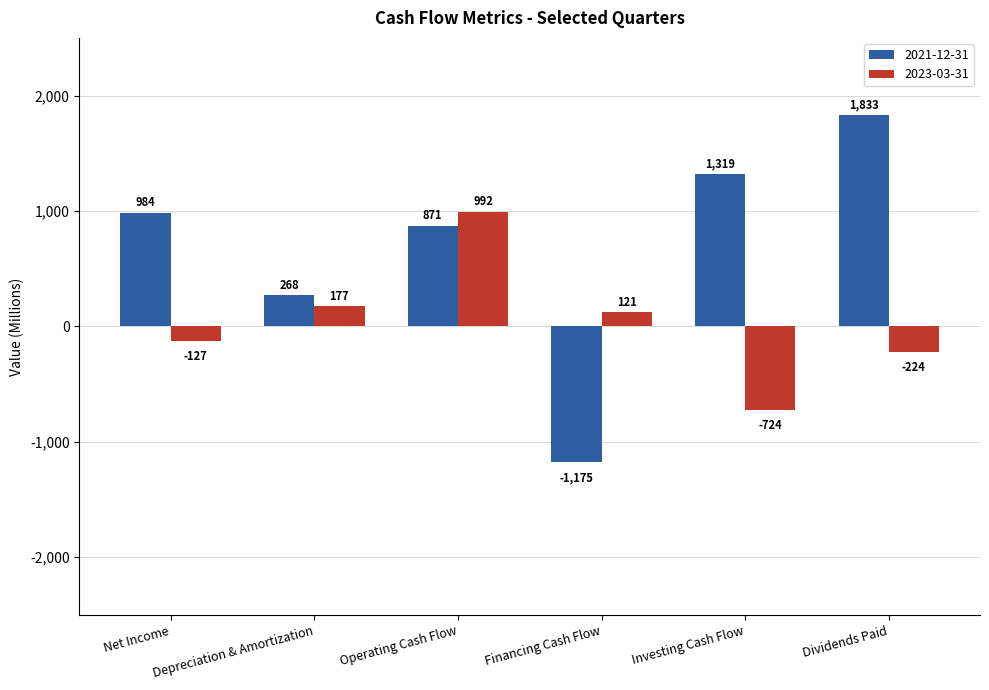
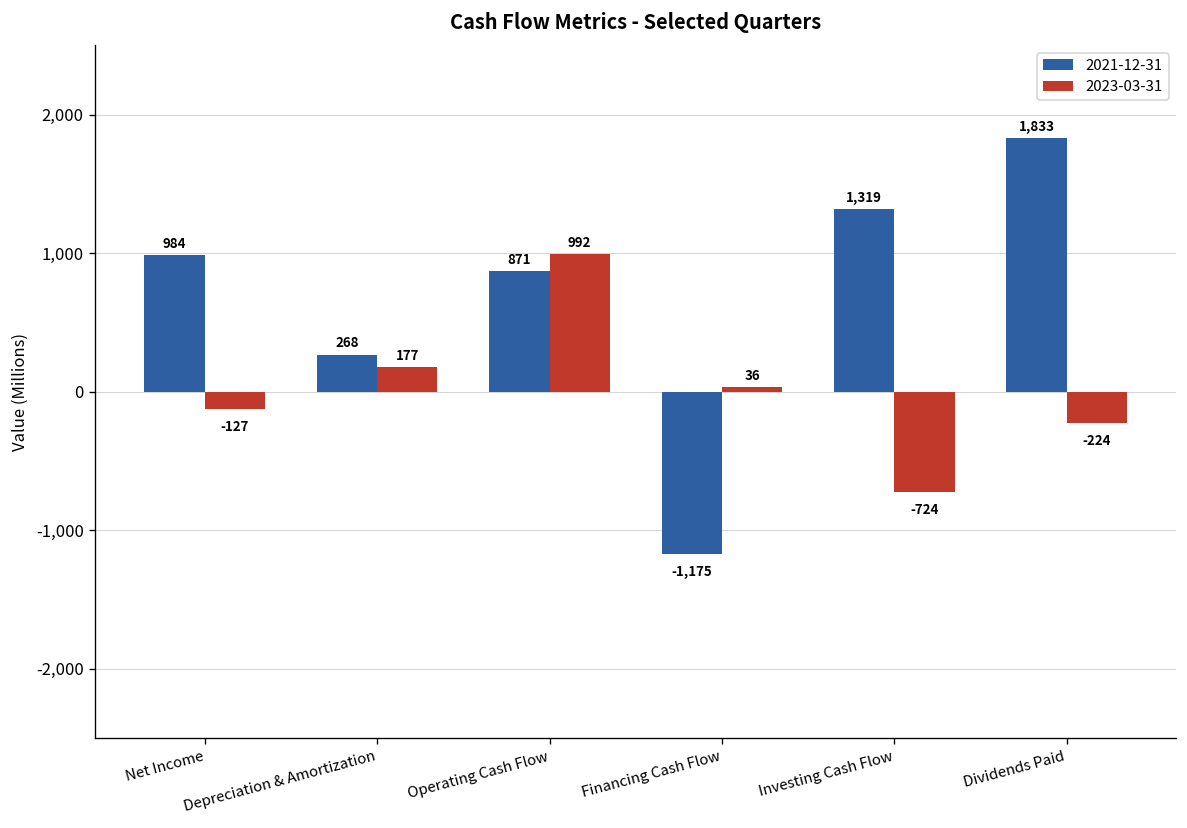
  {
    "2021-12-31": {
      "Net Income": "984",
      "Depreciation & Amortization": "268",
      "Operating Cash Flow": "871",
      "Financing Cash Flow": "-1,175",
      "Investing Cash Flow": "1,319",
      "Dividends Paid": "1,833"
    },
    "2023-03-31": {
      "Net Income": "-127",
      "Depreciation & Amortization": "177",
      "Operating Cash Flow": "992",
-     "Financing Cash Flow": "121",
+     "Financing Cash Flow": "36",
      "Investing Cash Flow": "-724",
      "Dividends Paid": "-224"
    }
  }
